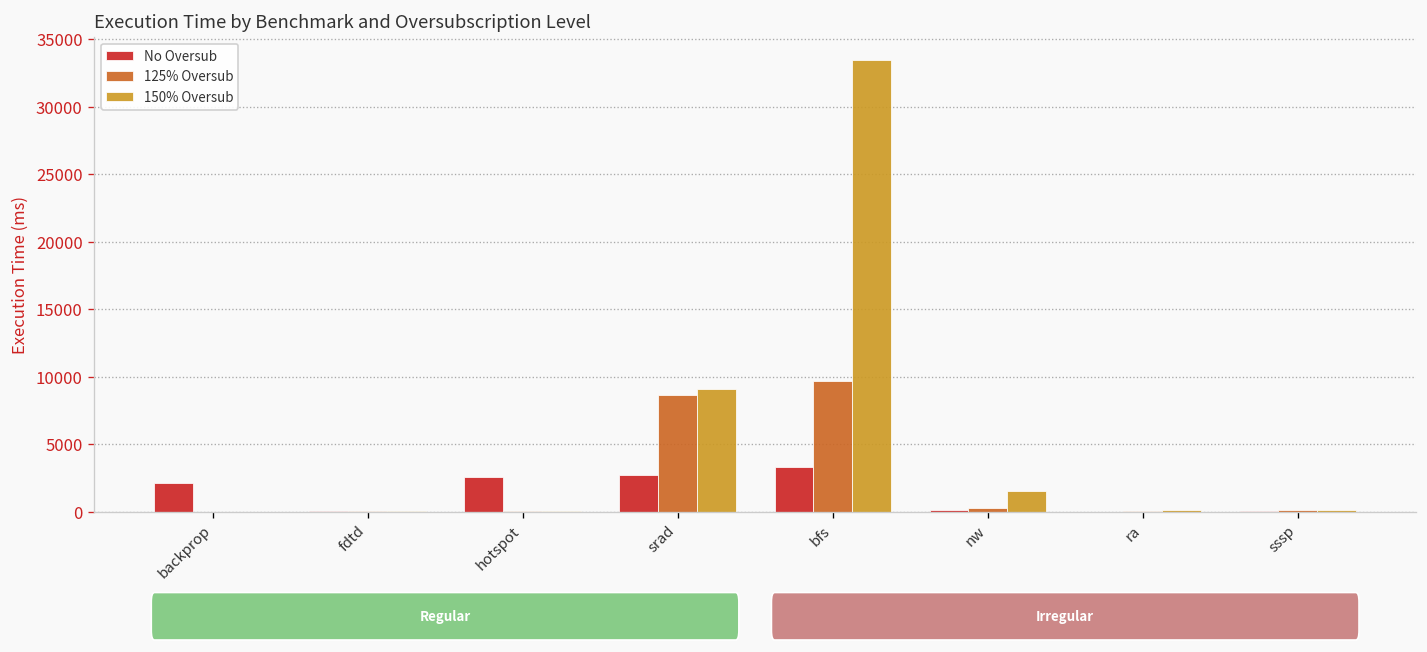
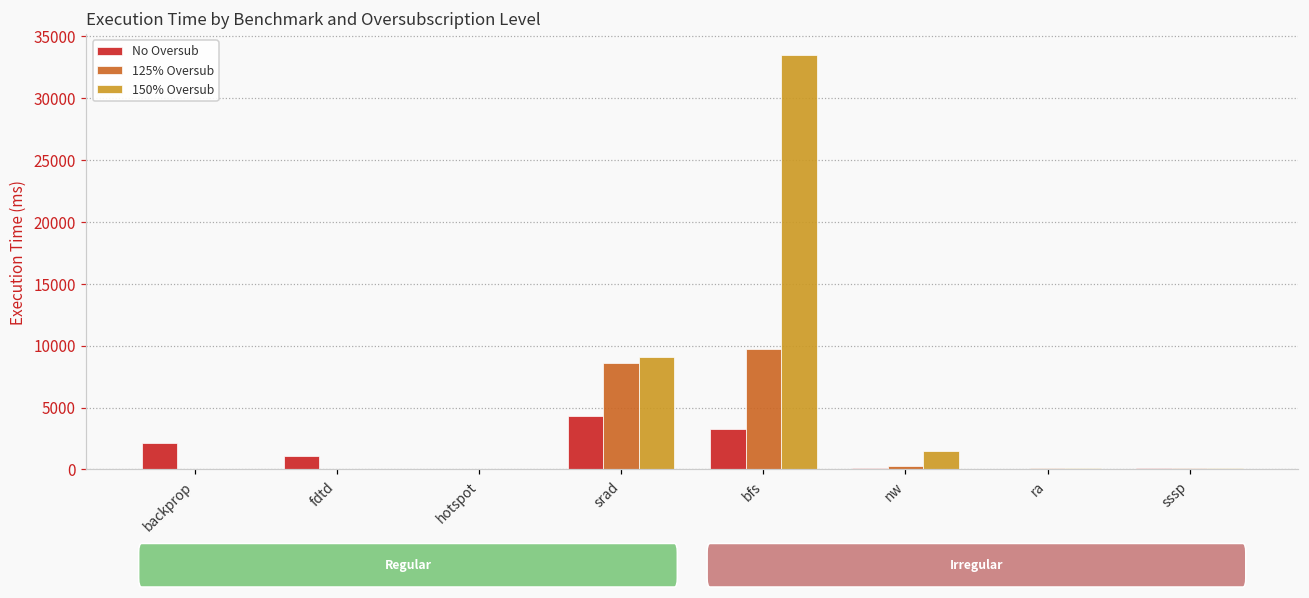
  {
    "No Oversub": {
      "backprop": 2100,
-     "fdtd": 0,
-     "hotspot": 2600,
-     "srad": 2700,
+     "fdtd": 1100,
+     "hotspot": 0,
+     "srad": 4300,
      "bfs": 3300
    }
  }
